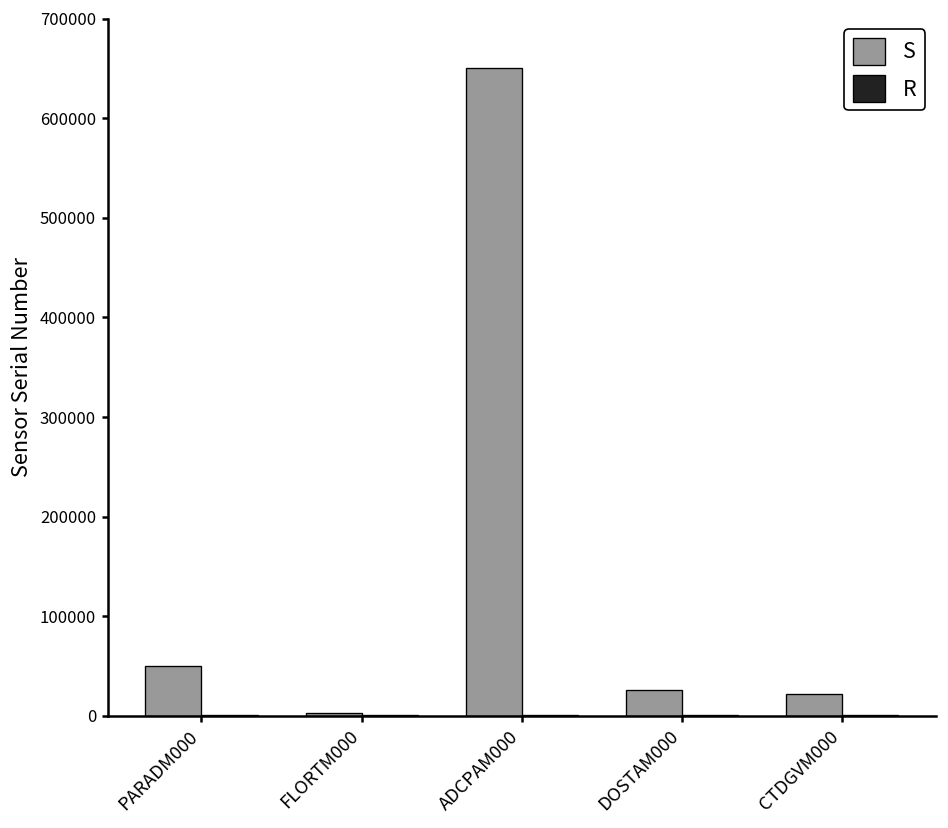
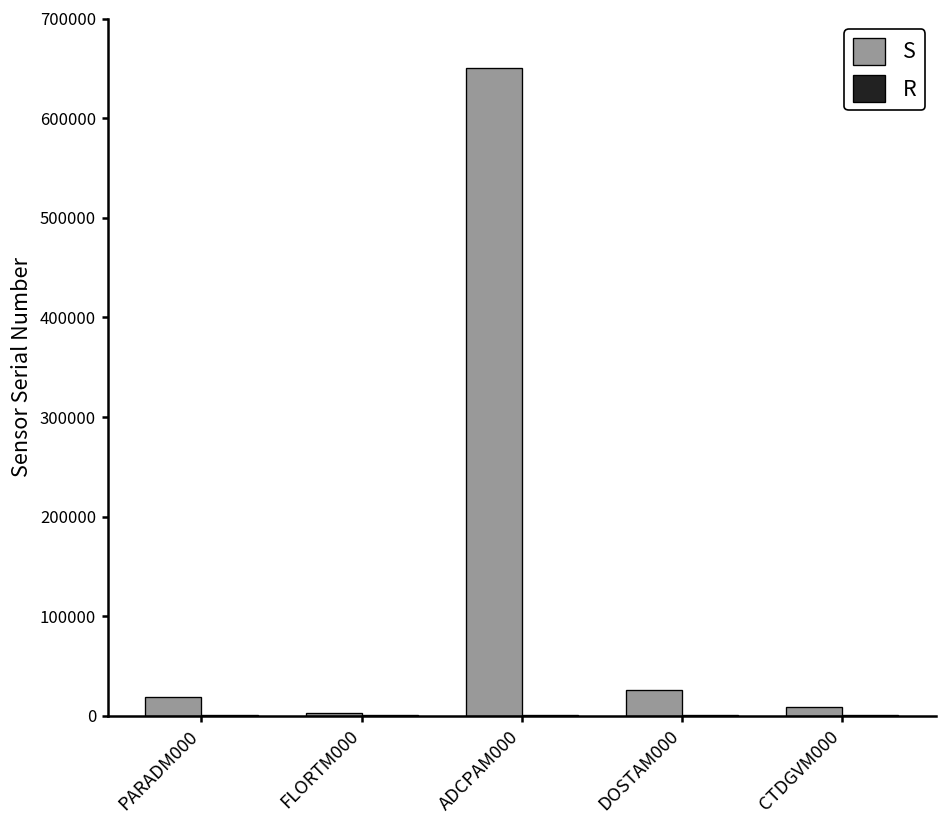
  {
    "S": {
-     "PARADM000": 50000,
+     "PARADM000": 20000,
      "FLORTM000": 0,
      "ADCPAM000": 650000,
      "DOSTAM000": 30000,
-     "CTDGVM000": 20000
+     "CTDGVM000": 10000
    }
  }
